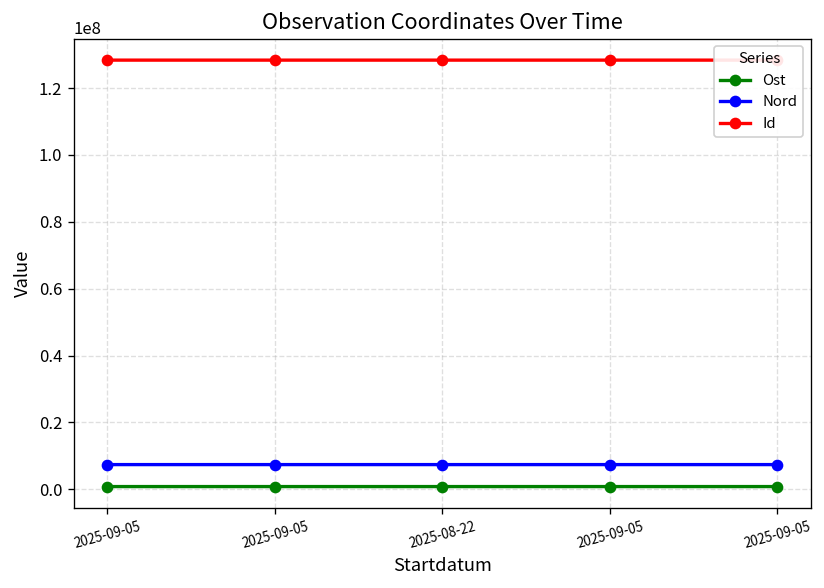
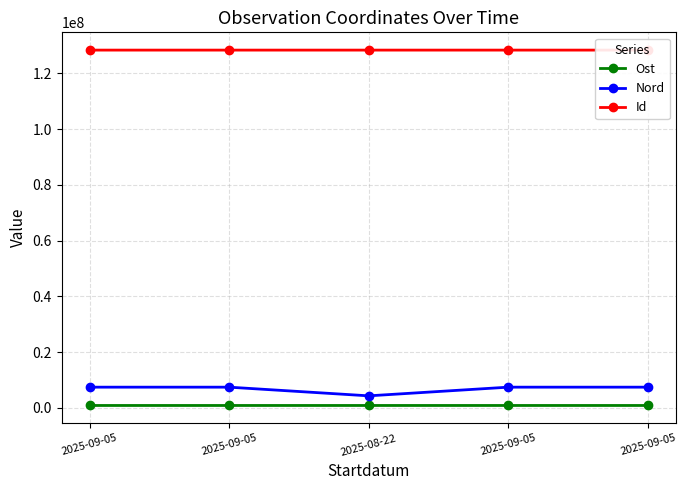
  {
    "Ost": {
      "2025-08-22": 1000000
    },
    "Nord": {
-     "2025-08-22": 7000000
+     "2025-08-22": 4000000
    },
    "Id": {
      "2025-08-22": 128000000
    }
  }
